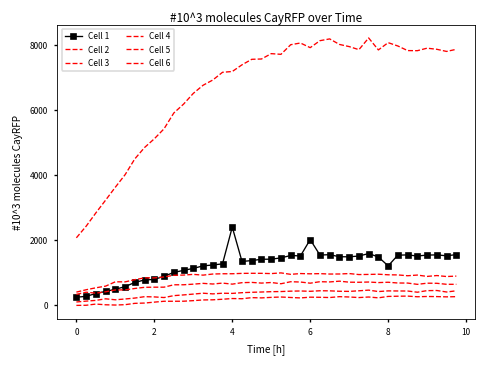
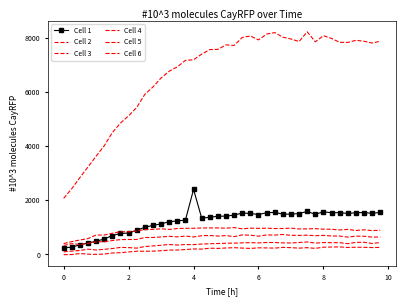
  {
    "Cell 1": {
      "4": 2400,
-     "6": 2000,
-     "8": 1200
+     "6": 1500,
+     "8": 1600
    }
  }
